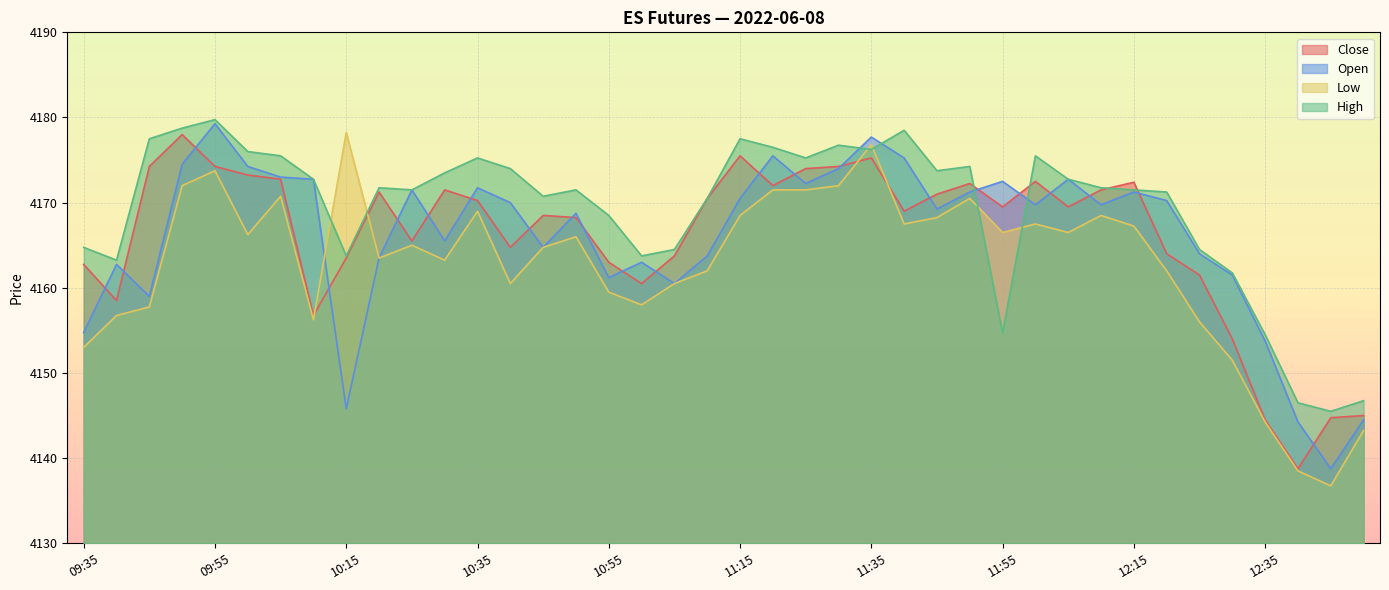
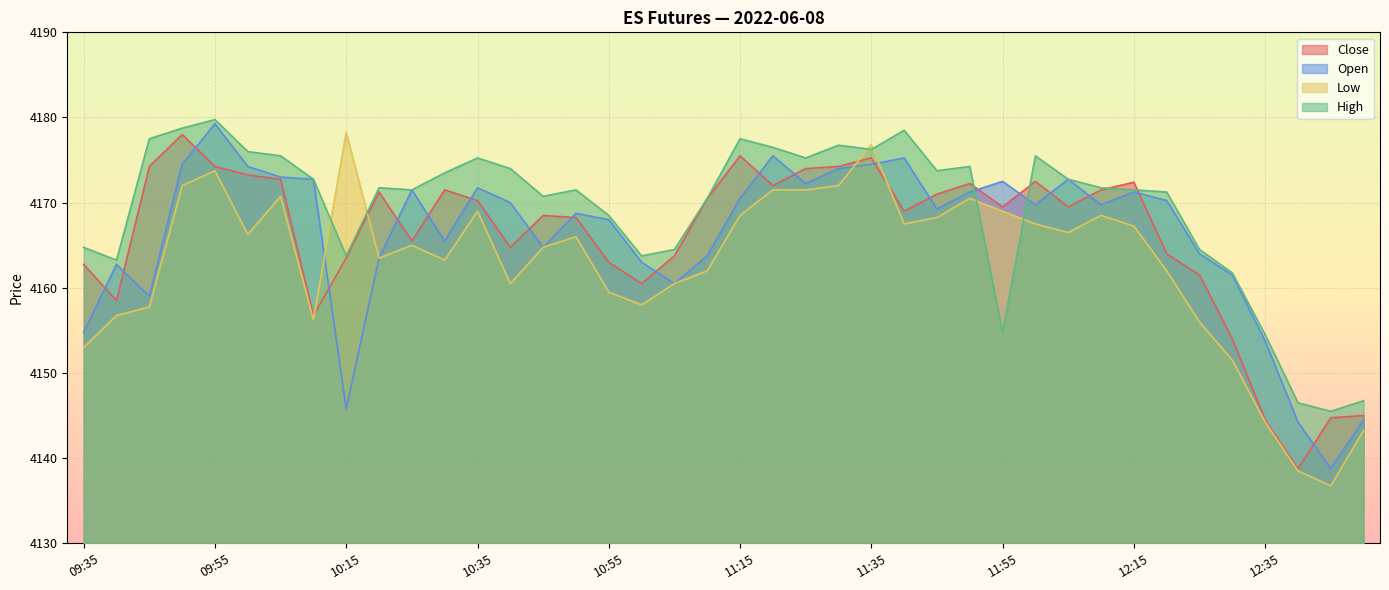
  {
    "Close": {
      "09:35": 4163,
      "09:55": 4174,
      "10:35": 4170,
      "10:55": 4163,
      "11:15": 4176,
      "11:35": 4175,
      "11:55": 4170,
      "12:15": 4172
    },
    "Open": {
      "09:35": 4155,
      "09:55": 4179,
      "10:15": 4146,
      "10:35": 4172,
-     "10:55": 4161,
+     "10:55": 4168,
      "11:15": 4171,
-     "11:35": 4178,
+     "11:35": 4175,
      "11:55": 4173,
      "12:35": 4154
    },
    "Low": {
      "09:35": 4153,
      "09:55": 4174,
      "10:15": 4178,
      "10:35": 4169,
      "10:55": 4160,
      "11:15": 4169,
      "11:35": 4177,
-     "11:55": 4167,
+     "11:55": 4169,
      "12:15": 4167
    },
    "High": {
      "09:35": 4165,
      "09:55": 4180,
      "10:35": 4175,
      "10:55": 4169,
      "11:15": 4178,
      "11:35": 4176,
      "11:55": 4155,
      "12:35": 4155
    }
  }
